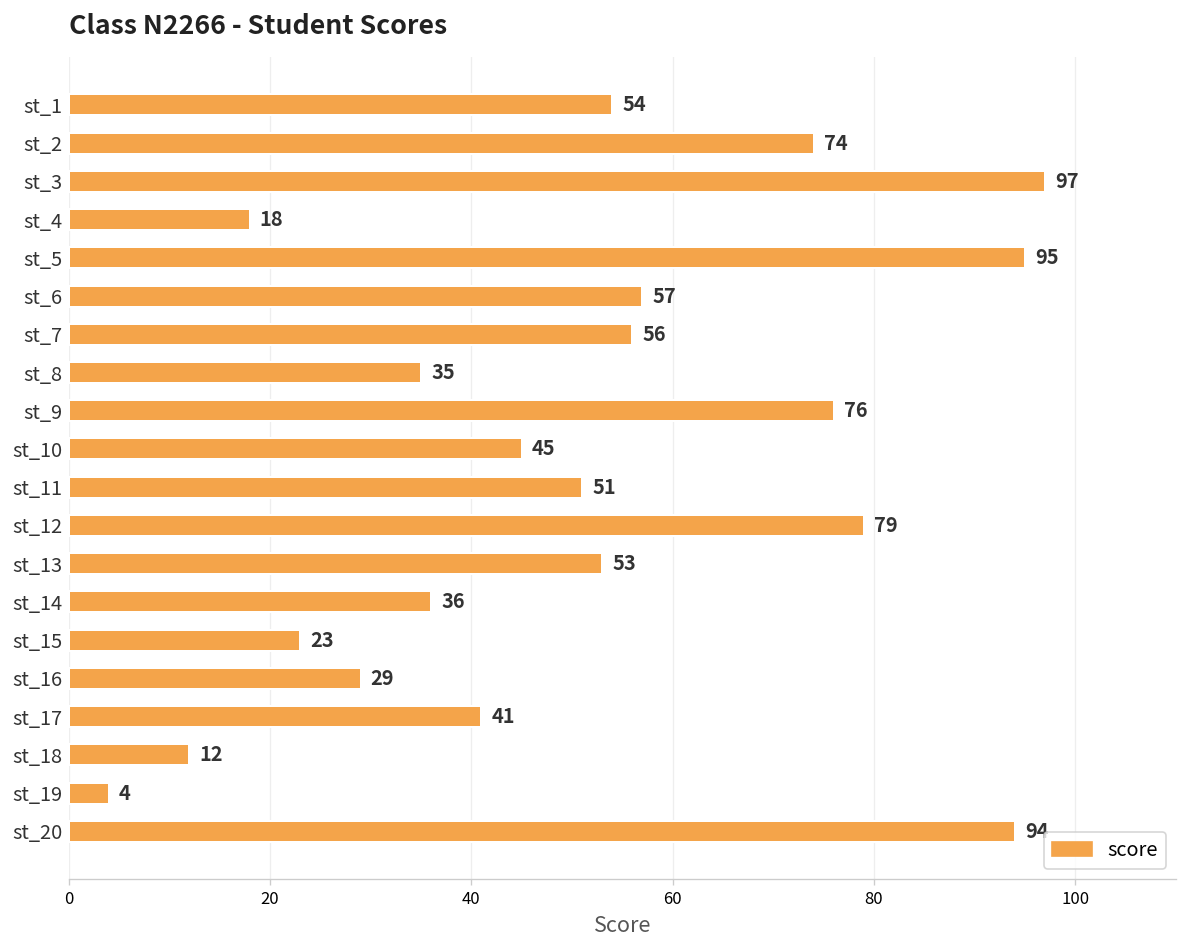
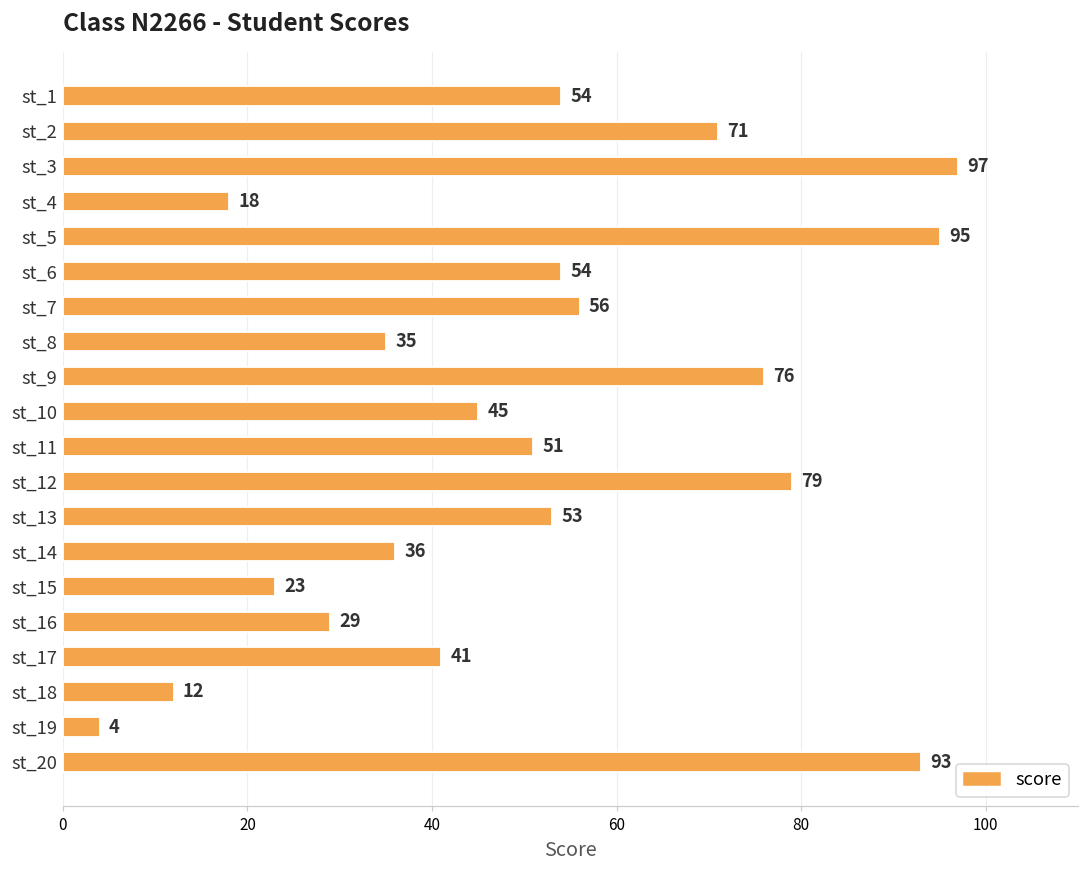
  {
    "st_1": 54,
-   "st_2": 74,
+   "st_2": 71,
    "st_3": 97,
    "st_4": 18,
    "st_5": 95,
-   "st_6": 57,
+   "st_6": 54,
    "st_7": 56,
    "st_8": 35,
    "st_9": 76,
    "st_10": 45,
    "st_11": 51,
    "st_12": 79,
    "st_13": 53,
    "st_14": 36,
    "st_15": 23,
    "st_16": 29,
    "st_17": 41,
    "st_18": 12,
    "st_19": 4,
-   "st_20": 94
+   "st_20": 93
  }
